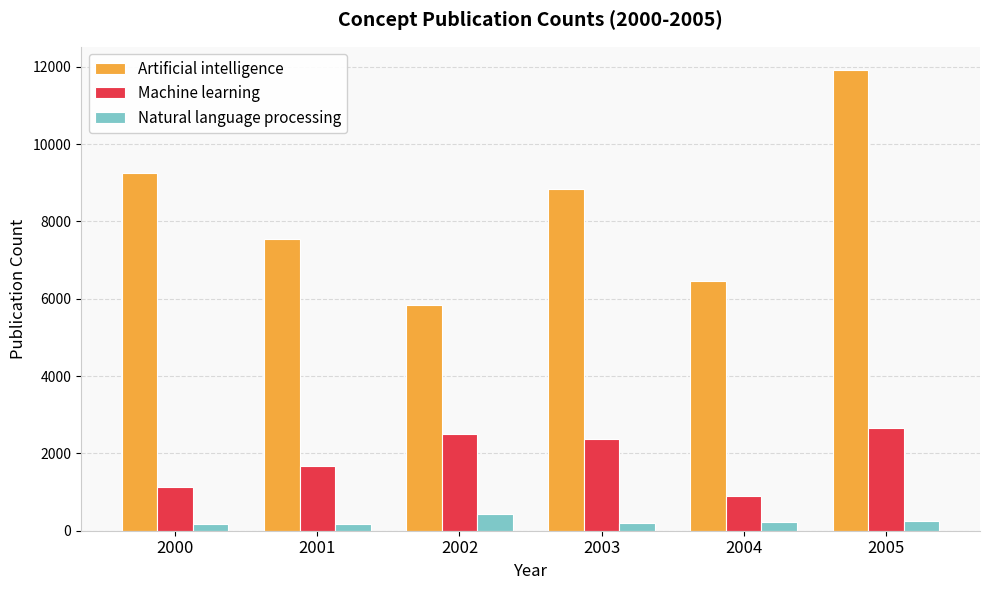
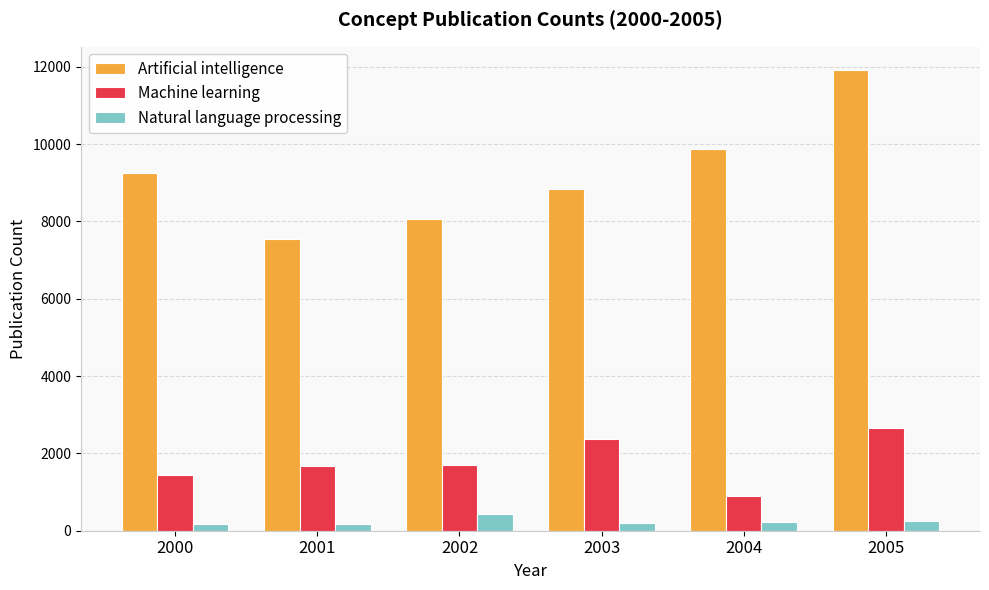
  {
    "Artificial intelligence": {
      "2000": 9300,
      "2001": 7500,
-     "2002": 5800,
+     "2002": 8100,
      "2003": 8800,
-     "2004": 6500,
+     "2004": 9900,
      "2005": 11900
    },
    "Machine learning": {
-     "2000": 1100,
+     "2000": 1400,
      "2001": 1700,
-     "2002": 2500,
+     "2002": 1700,
      "2003": 2400,
      "2004": 900,
      "2005": 2700
    },
    "Natural language processing": {
      "2000": 200,
      "2001": 200,
      "2002": 400,
      "2003": 200,
      "2004": 200,
      "2005": 200
    }
  }
